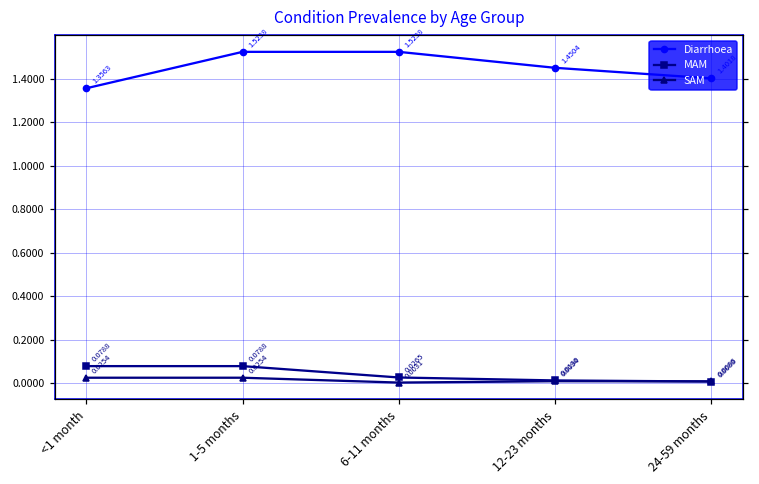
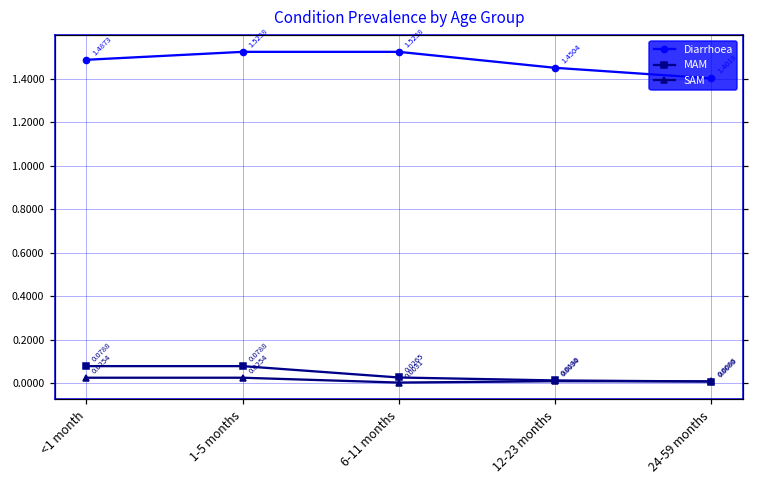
  {
    "Diarrhoea": {
-     "<1 month": 1.3563,
+     "<1 month": 1.4873,
      "1-5 months": 1.5238,
      "6-11 months": 1.5238,
      "12-23 months": 1.4504
    }
  }
